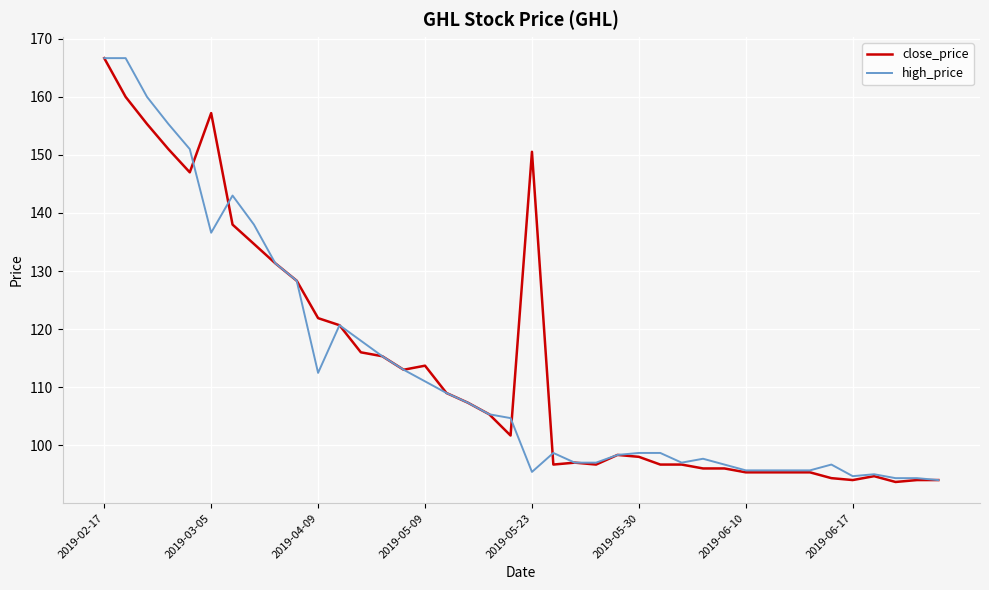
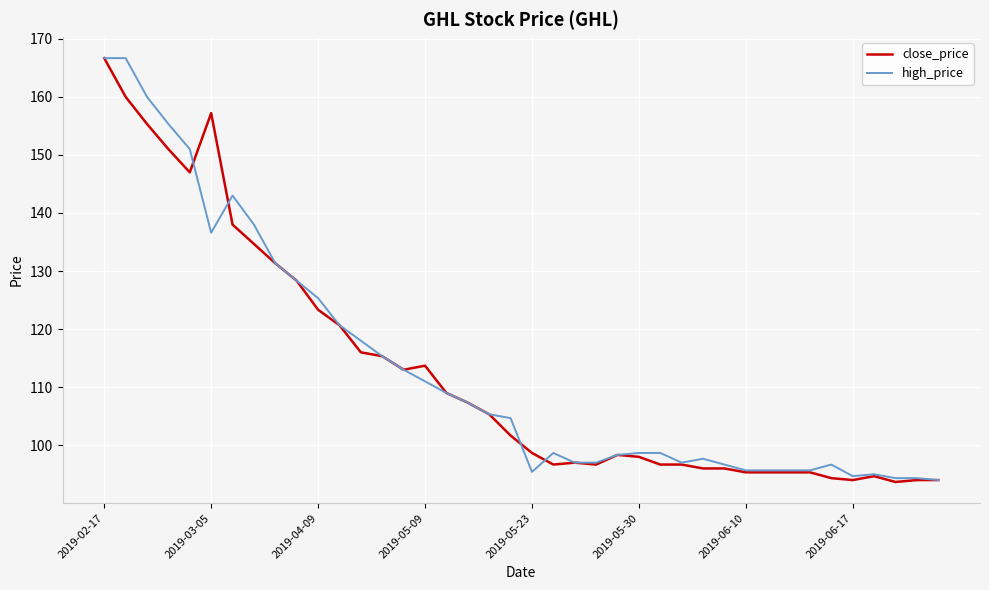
  {
    "close_price": {
      "2019-03-05": 157,
-     "2019-04-09": 122,
+     "2019-04-09": 123,
      "2019-05-09": 114,
-     "2019-05-23": 151,
+     "2019-05-23": 99,
      "2019-05-30": 98,
      "2019-06-17": 94
    },
    "high_price": {
      "2019-03-05": 137,
-     "2019-04-09": 112,
+     "2019-04-09": 125,
      "2019-05-09": 111,
      "2019-05-23": 95,
      "2019-05-30": 99,
      "2019-06-17": 95
    }
  }
